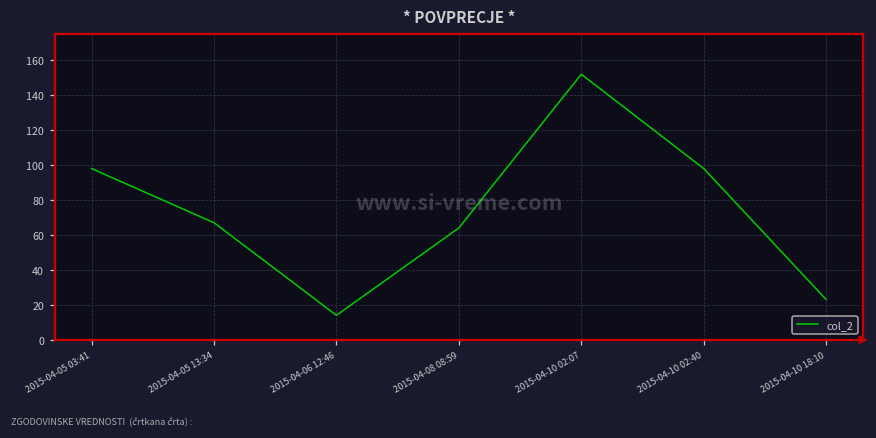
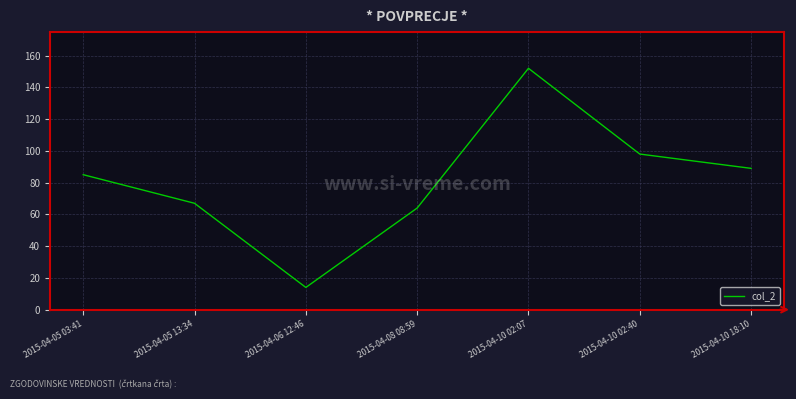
  {
-   "2015-04-05 03:41": 98,
+   "2015-04-05 03:41": 85,
    "2015-04-05 13:34": 67,
    "2015-04-06 12:46": 14,
    "2015-04-08 08:59": 64,
    "2015-04-10 02:07": 152,
    "2015-04-10 02:40": 98,
-   "2015-04-10 18:10": 23
+   "2015-04-10 18:10": 89
  }
